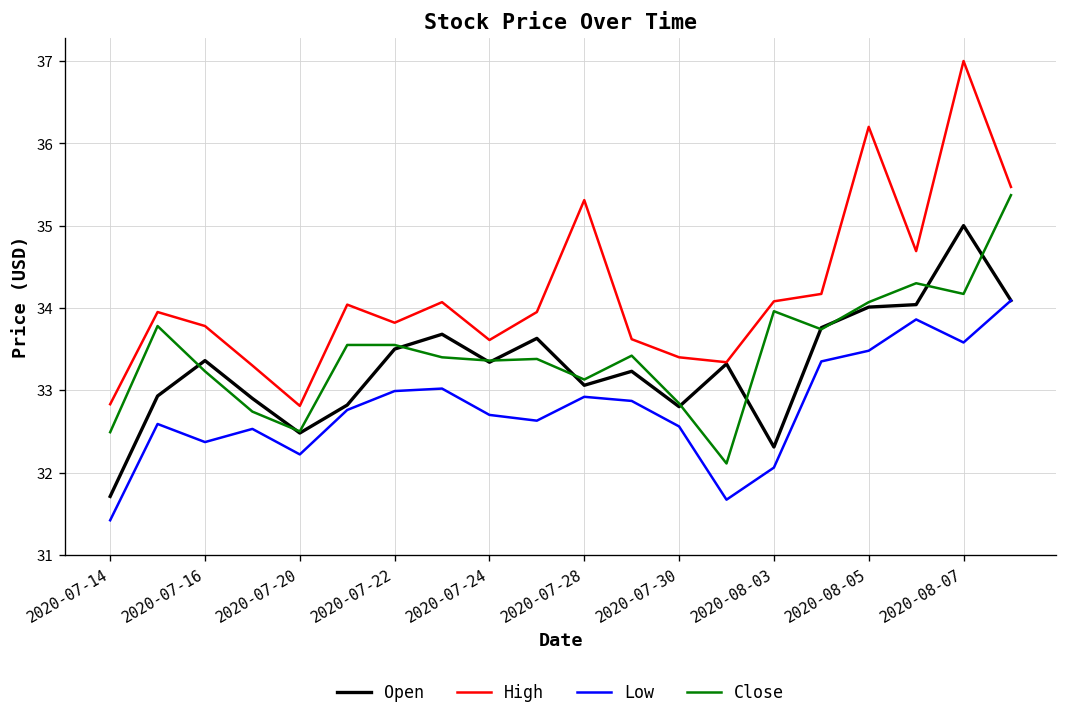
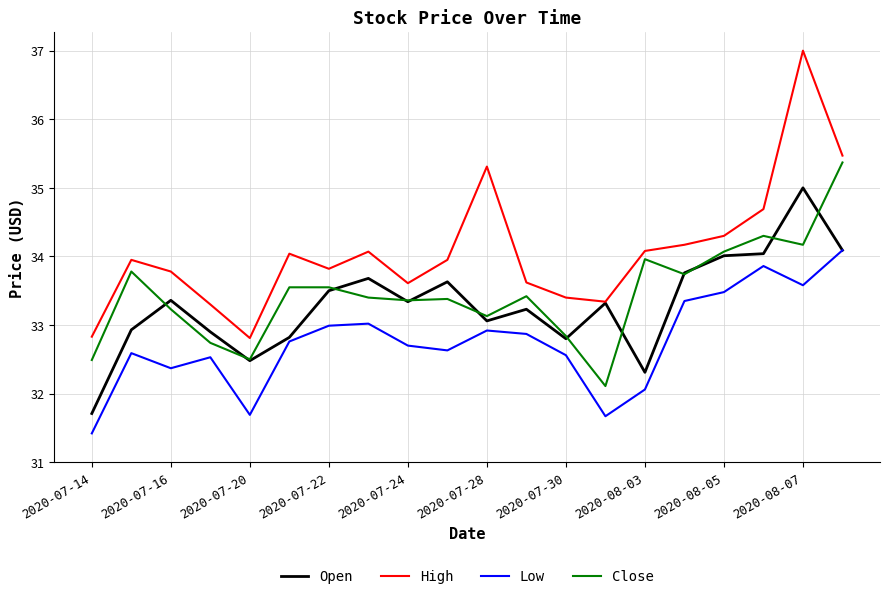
  {
    "Open": {
      "2020-07-14": 31.7,
      "2020-07-16": 33.4,
      "2020-07-22": 33.5,
      "2020-07-28": 33.1,
      "2020-07-30": 32.8,
      "2020-08-03": 32.3,
      "2020-08-05": 34.0,
      "2020-08-07": 35.0
    },
    "High": {
      "2020-07-14": 32.8,
      "2020-07-16": 33.8,
      "2020-07-20": 32.8,
      "2020-07-22": 33.8,
      "2020-07-24": 33.6,
      "2020-07-28": 35.3,
      "2020-07-30": 33.4,
      "2020-08-03": 34.1,
-     "2020-08-05": 36.2,
+     "2020-08-05": 34.3,
      "2020-08-07": 37.0
    },
    "Low": {
      "2020-07-14": 31.4,
      "2020-07-16": 32.4,
-     "2020-07-20": 32.2,
+     "2020-07-20": 31.7,
      "2020-07-22": 33.0,
      "2020-07-24": 32.7,
      "2020-07-28": 32.9,
      "2020-07-30": 32.6,
      "2020-08-03": 32.1,
      "2020-08-05": 33.5,
      "2020-08-07": 33.6
    },
    "Close": {
      "2020-07-14": 32.5,
      "2020-07-16": 33.2,
      "2020-07-22": 33.6,
      "2020-07-28": 33.1,
      "2020-07-30": 32.8,
      "2020-08-03": 34.0,
      "2020-08-05": 34.1,
      "2020-08-07": 34.2
    }
  }
